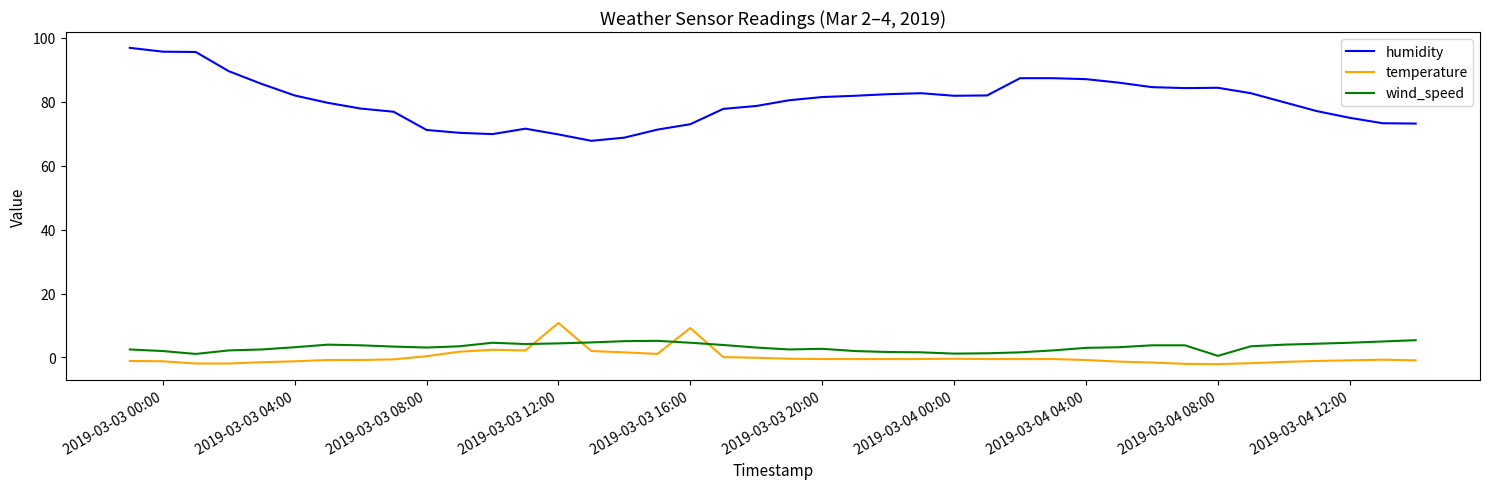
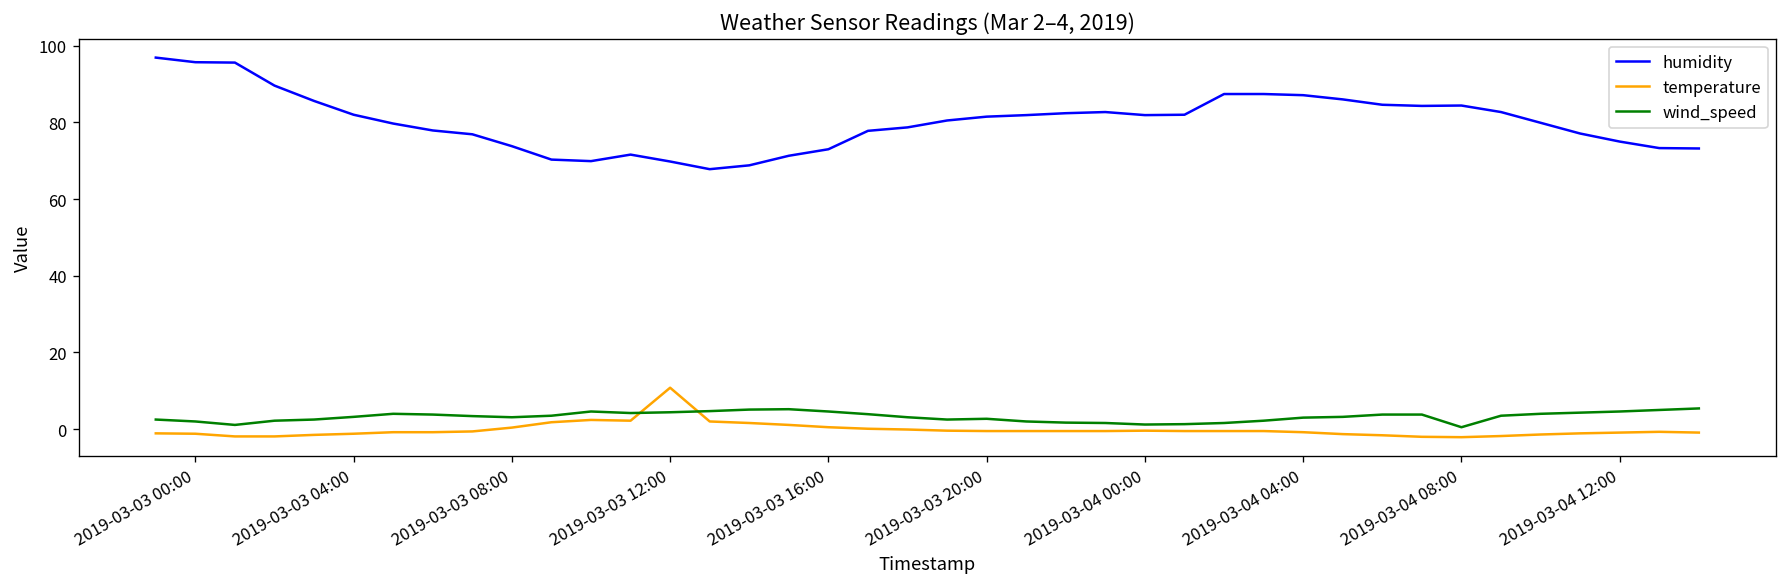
  {
    "humidity": {
      "2019-03-03 00:00": 96,
      "2019-03-03 04:00": 82,
-     "2019-03-03 08:00": 71,
+     "2019-03-03 08:00": 74,
      "2019-03-03 12:00": 70,
      "2019-03-03 16:00": 73,
      "2019-03-03 20:00": 82,
      "2019-03-04 00:00": 82,
      "2019-03-04 04:00": 87,
      "2019-03-04 08:00": 84,
      "2019-03-04 12:00": 75
    },
    "temperature": {
      "2019-03-03 00:00": -1,
      "2019-03-03 04:00": -1,
      "2019-03-03 08:00": 0,
      "2019-03-03 12:00": 11,
-     "2019-03-03 16:00": 9,
+     "2019-03-03 16:00": 1,
      "2019-03-03 20:00": -1,
      "2019-03-04 00:00": 0,
      "2019-03-04 04:00": -1,
      "2019-03-04 08:00": -2,
      "2019-03-04 12:00": -1
    },
    "wind_speed": {
      "2019-03-03 00:00": 2,
      "2019-03-03 04:00": 3,
      "2019-03-03 08:00": 3,
      "2019-03-03 12:00": 4,
      "2019-03-03 16:00": 5,
      "2019-03-03 20:00": 3,
      "2019-03-04 00:00": 1,
      "2019-03-04 04:00": 3,
      "2019-03-04 08:00": 1,
      "2019-03-04 12:00": 5
    }
  }
